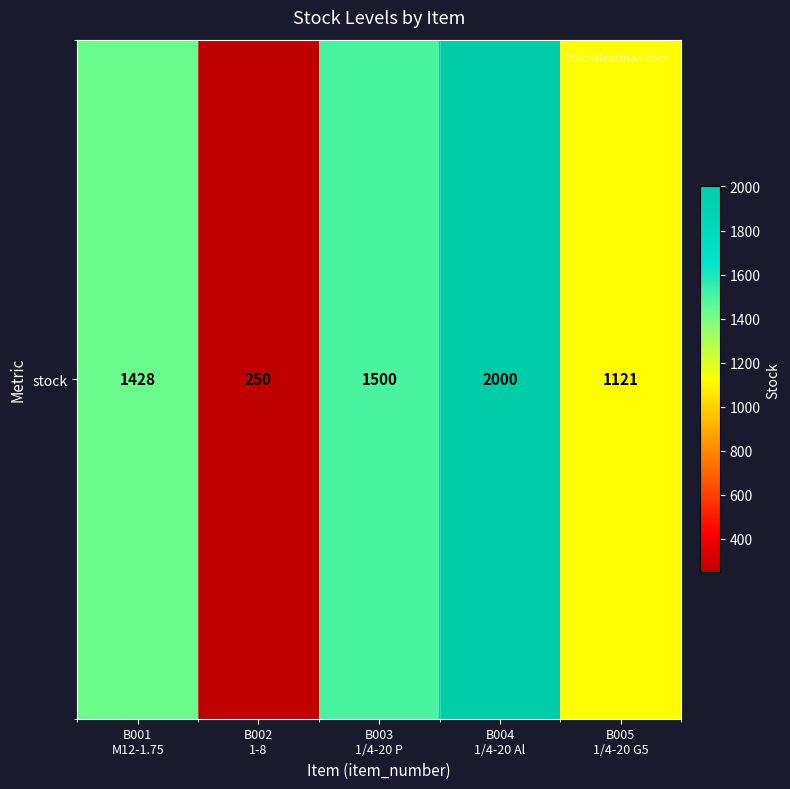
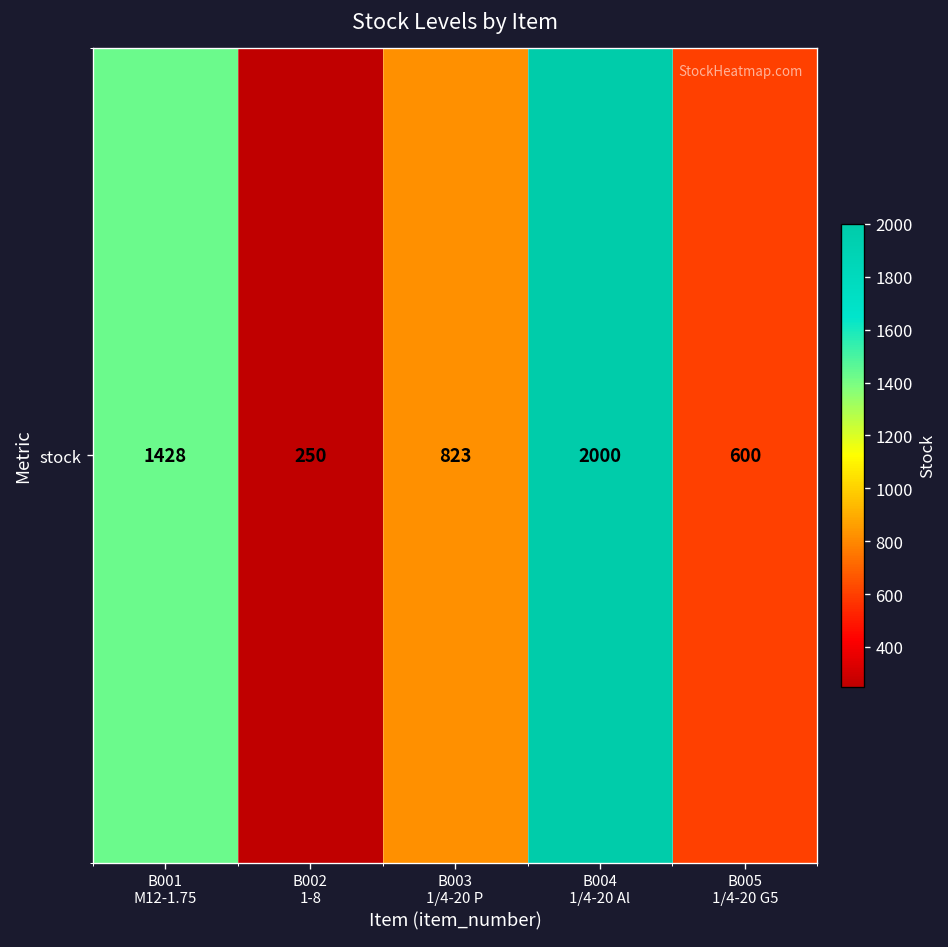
  {
    "stock": {
      "B001 M12-1.75": 1428,
      "B002 1-8": 250,
-     "B003 1/4-20 P": 1500,
+     "B003 1/4-20 P": 823,
      "B004 1/4-20 Al": 2000,
-     "B005 1/4-20 G5": 1121
+     "B005 1/4-20 G5": 600
    }
  }
